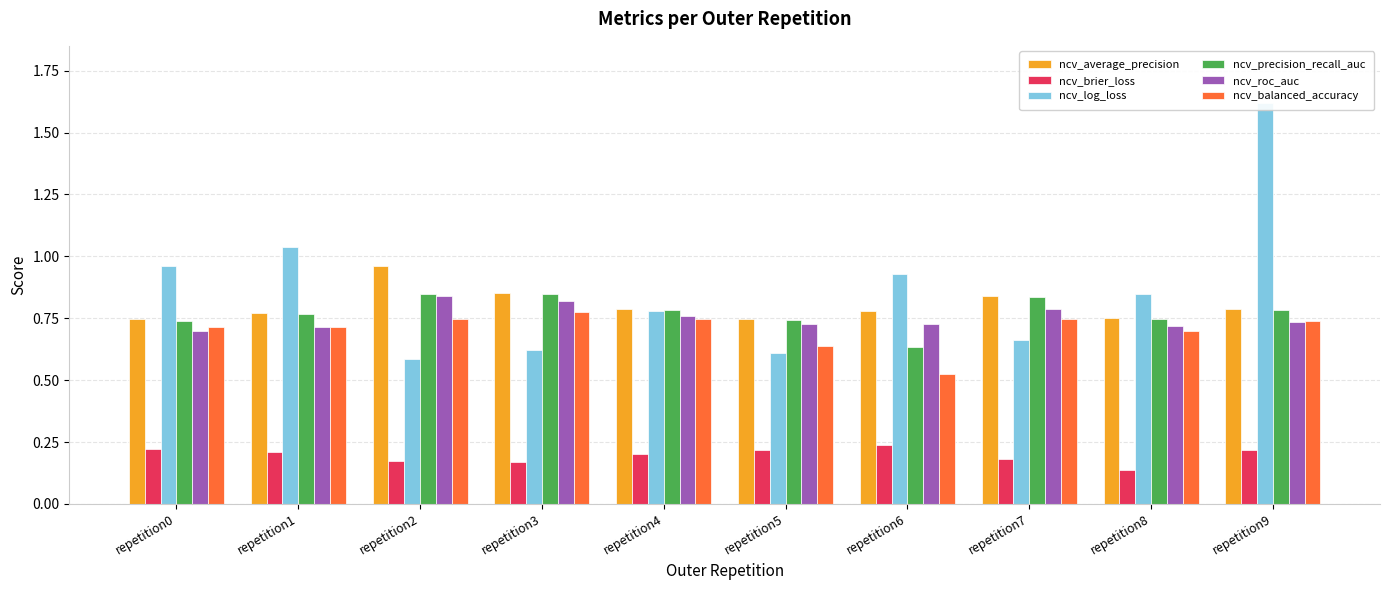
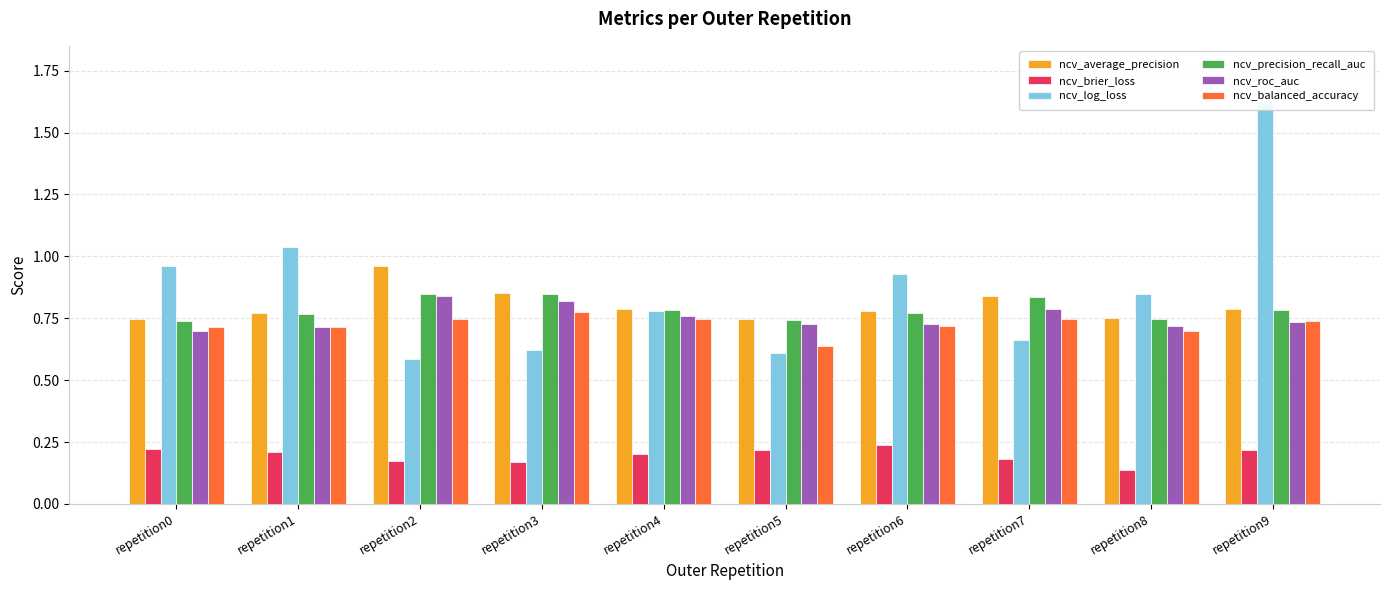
  {
    "ncv_average_precision": {
      "repetition0": 0.75,
      "repetition1": 0.77,
      "repetition2": 0.96,
      "repetition3": 0.85,
      "repetition4": 0.79,
      "repetition5": 0.75,
      "repetition6": 0.78,
      "repetition7": 0.84,
      "repetition8": 0.75,
      "repetition9": 0.79
    },
    "ncv_brier_loss": {
      "repetition0": 0.22,
      "repetition1": 0.21,
      "repetition2": 0.17,
      "repetition3": 0.17,
      "repetition4": 0.20,
      "repetition5": 0.22,
      "repetition6": 0.24,
      "repetition7": 0.18,
      "repetition8": 0.14,
      "repetition9": 0.22
    },
    "ncv_log_loss": {
      "repetition0": 0.96,
      "repetition1": 1.04,
      "repetition2": 0.59,
      "repetition3": 0.62,
      "repetition4": 0.78,
      "repetition5": 0.61,
      "repetition6": 0.93,
      "repetition7": 0.66,
      "repetition8": 0.85
    },
    "ncv_precision_recall_auc": {
      "repetition0": 0.74,
      "repetition1": 0.77,
      "repetition2": 0.85,
      "repetition3": 0.85,
      "repetition4": 0.78,
      "repetition5": 0.74,
-     "repetition6": 0.63,
+     "repetition6": 0.77,
      "repetition7": 0.84,
      "repetition8": 0.75,
      "repetition9": 0.78
    },
    "ncv_roc_auc": {
      "repetition0": 0.70,
      "repetition1": 0.71,
      "repetition2": 0.84,
      "repetition3": 0.82,
      "repetition4": 0.76,
      "repetition5": 0.73,
      "repetition6": 0.72,
      "repetition7": 0.79,
      "repetition8": 0.72,
      "repetition9": 0.73
    },
    "ncv_balanced_accuracy": {
      "repetition0": 0.71,
      "repetition1": 0.71,
      "repetition2": 0.75,
      "repetition3": 0.78,
      "repetition4": 0.75,
      "repetition5": 0.64,
-     "repetition6": 0.52,
+     "repetition6": 0.72,
      "repetition7": 0.75,
      "repetition8": 0.70,
      "repetition9": 0.74
    }
  }
